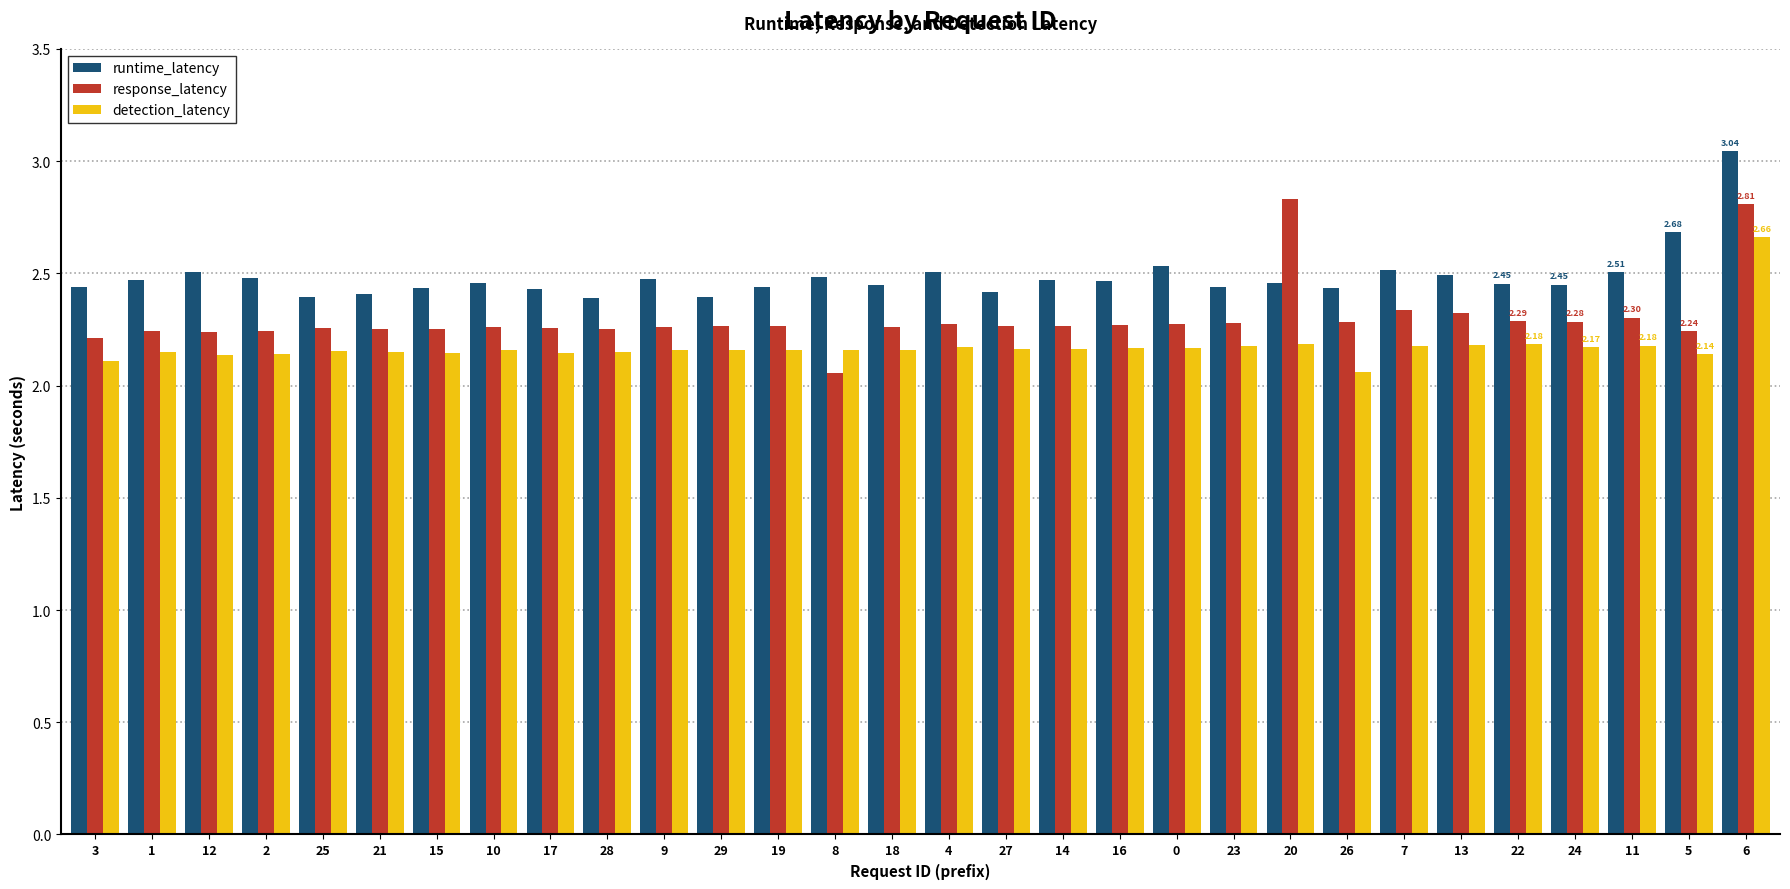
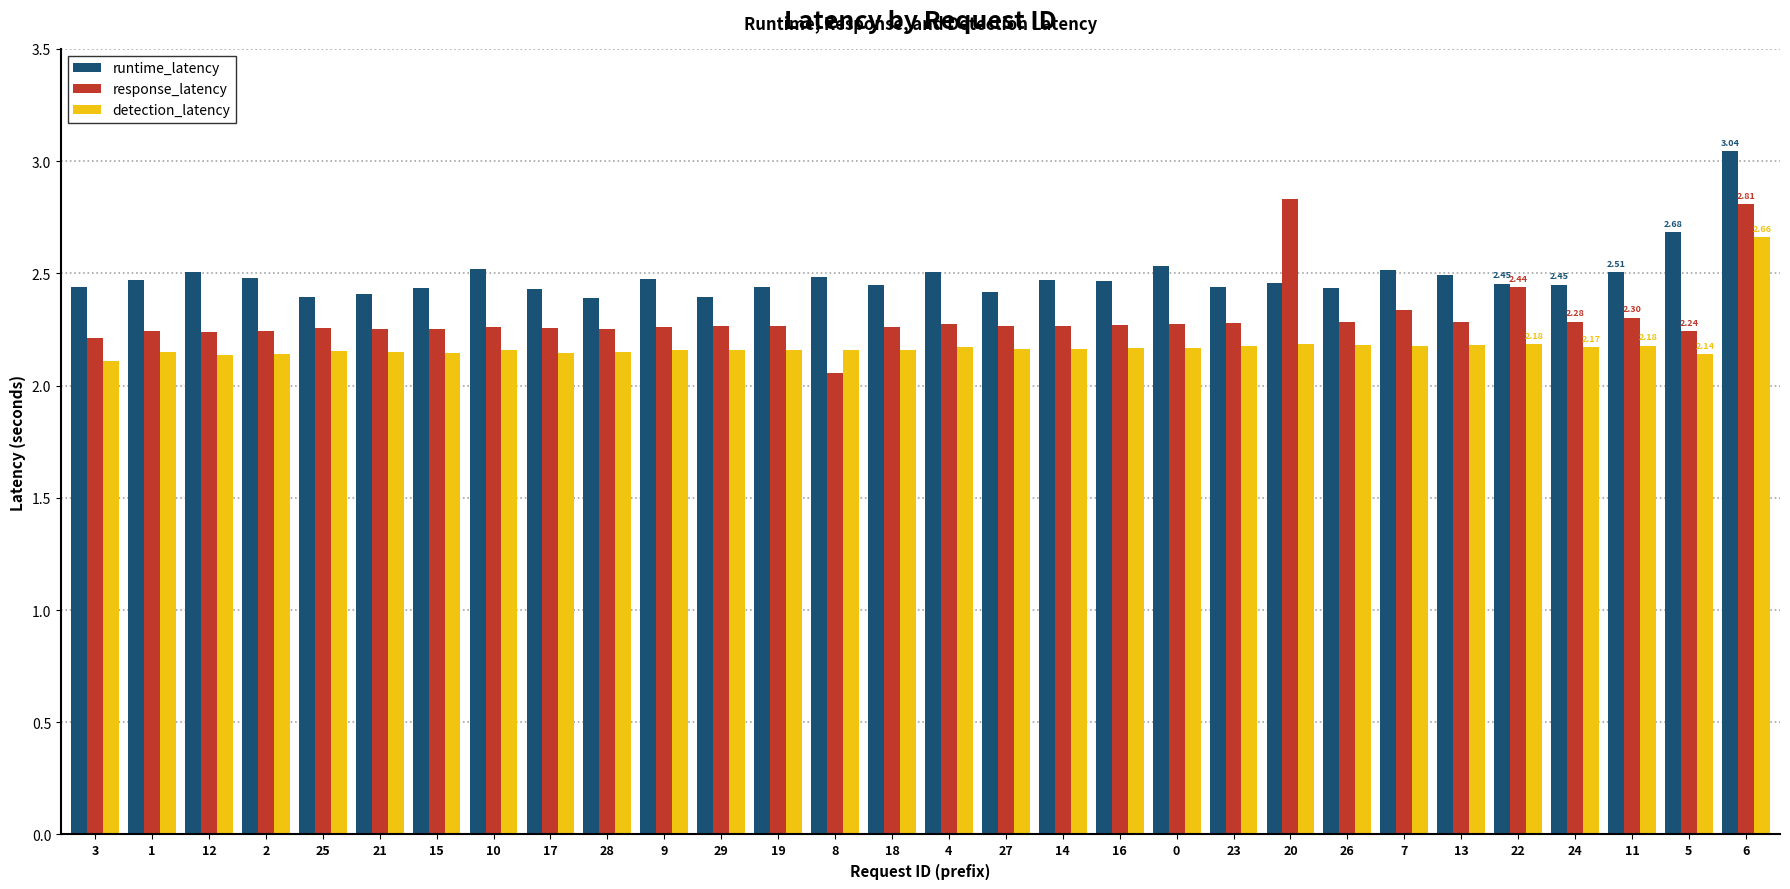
  {
    "runtime_latency": {
      "3": 2.44,
      "1": 2.47,
      "12": 2.51,
      "2": 2.48,
      "25": 2.39,
      "21": 2.41,
      "15": 2.44,
-     "10": 2.46,
+     "10": 2.52,
      "17": 2.43,
      "28": 2.39,
      "9": 2.47,
      "29": 2.40,
      "19": 2.44,
      "8": 2.48,
      "18": 2.45,
      "4": 2.51,
      "27": 2.42,
      "14": 2.47,
      "16": 2.46,
      "0": 2.53,
      "23": 2.44,
      "20": 2.46,
      "26": 2.44,
      "7": 2.51,
      "13": 2.49
    },
    "response_latency": {
-     "13": 2.32,
-     "22": 2.29,
+     "13": 2.28,
+     "22": 2.44,
      "24": 2.28,
      "11": 2.30,
      "5": 2.24,
      "6": 2.81
    },
    "detection_latency": {
      "3": 2.11,
      "1": 2.15,
      "12": 2.14,
      "2": 2.14,
      "25": 2.15,
      "21": 2.15,
      "15": 2.15,
      "10": 2.16,
      "17": 2.15,
      "28": 2.15,
      "9": 2.16,
      "29": 2.16,
      "19": 2.16,
      "8": 2.16,
      "18": 2.16,
      "4": 2.17,
      "27": 2.16,
      "14": 2.16,
      "16": 2.17,
      "0": 2.17,
      "23": 2.18,
      "20": 2.19,
-     "26": 2.06,
+     "26": 2.18,
      "7": 2.17,
      "13": 2.18
    }
  }
